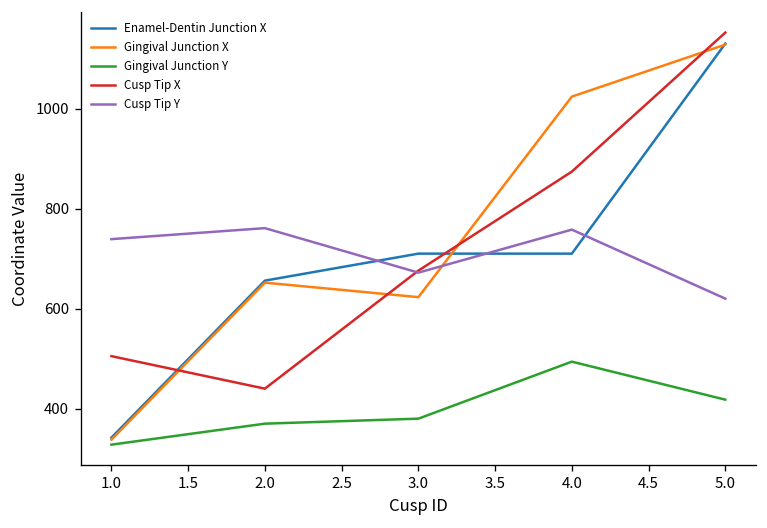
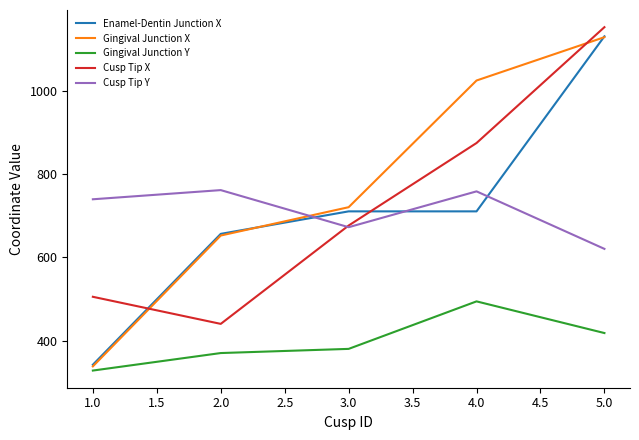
  {
    "Enamel-Dentin Junction X": {
      "3.0": 710,
      "4.0": 710
    },
    "Gingival Junction X": {
-     "3.0": 620,
+     "3.0": 720,
      "4.0": 1020
    },
    "Gingival Junction Y": {
      "1.0": 330,
      "2.0": 370,
      "3.0": 380,
      "4.0": 490,
      "5.0": 420
    },
    "Cusp Tip X": {
      "1.0": 510,
      "2.0": 440,
      "4.0": 870,
      "5.0": 1150
    },
    "Cusp Tip Y": {
      "1.0": 740,
      "2.0": 760,
      "4.0": 760,
      "5.0": 620
    }
  }
